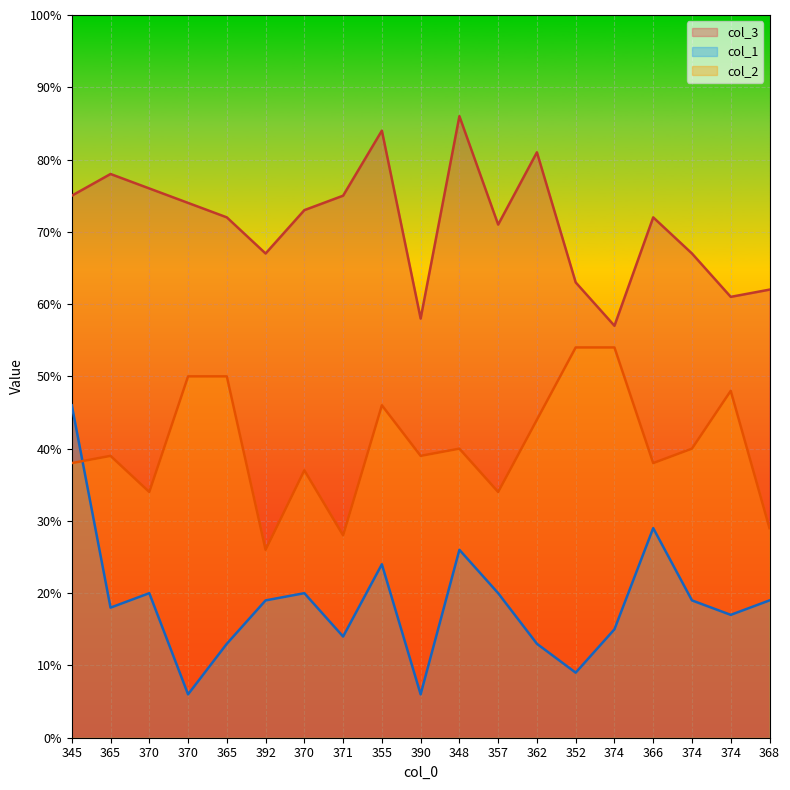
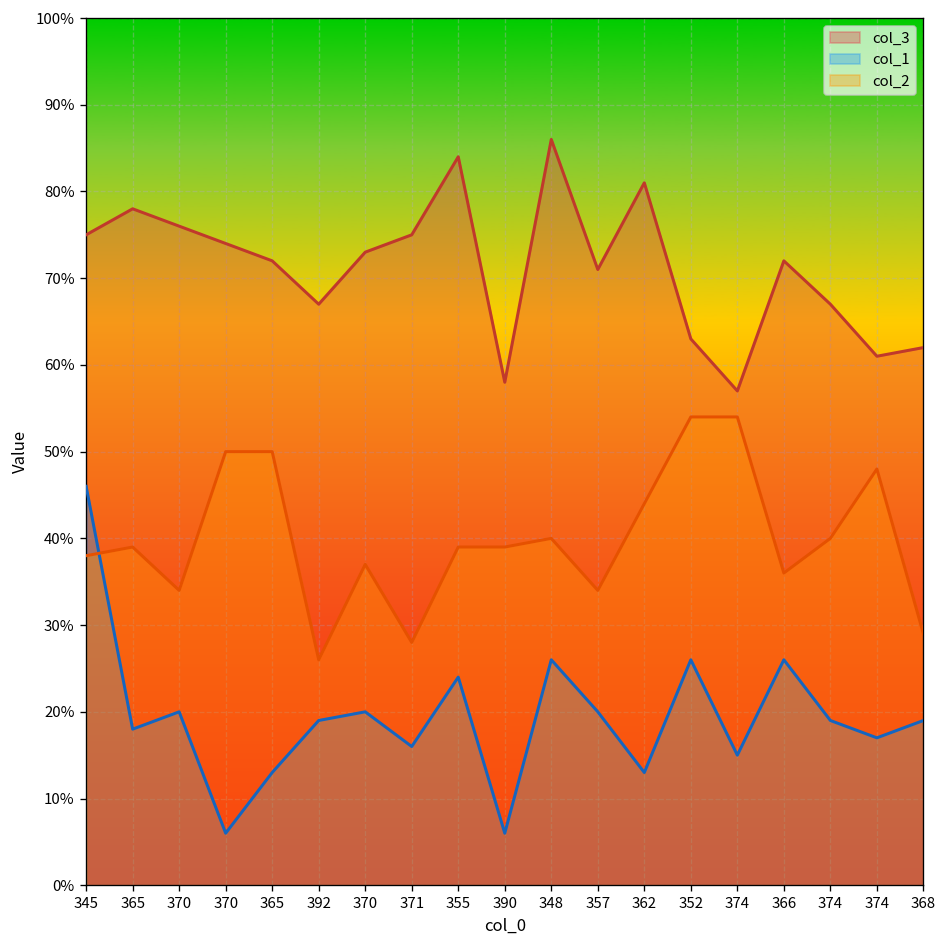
  {
    "col_3": {
      "345": "75%",
      "392": "67%",
      "371": "75%",
      "355": "84%",
      "390": "58%",
      "348": "86%",
      "357": "71%",
      "362": "81%",
      "352": "63%",
      "366": "72%",
      "368": "62%"
    },
    "col_1": {
      "345": "46%",
      "392": "19%",
-     "371": "14%",
+     "371": "16%",
      "355": "24%",
      "390": "6%",
      "348": "26%",
      "357": "20%",
      "362": "13%",
-     "352": "9%",
-     "366": "29%",
+     "352": "26%",
+     "366": "26%",
      "368": "19%"
    },
    "col_2": {
      "345": "38%",
      "392": "26%",
      "371": "28%",
-     "355": "46%",
+     "355": "39%",
      "390": "39%",
      "348": "40%",
      "357": "34%",
      "362": "44%",
      "352": "54%",
-     "366": "38%",
+     "366": "36%",
      "368": "29%"
    }
  }
